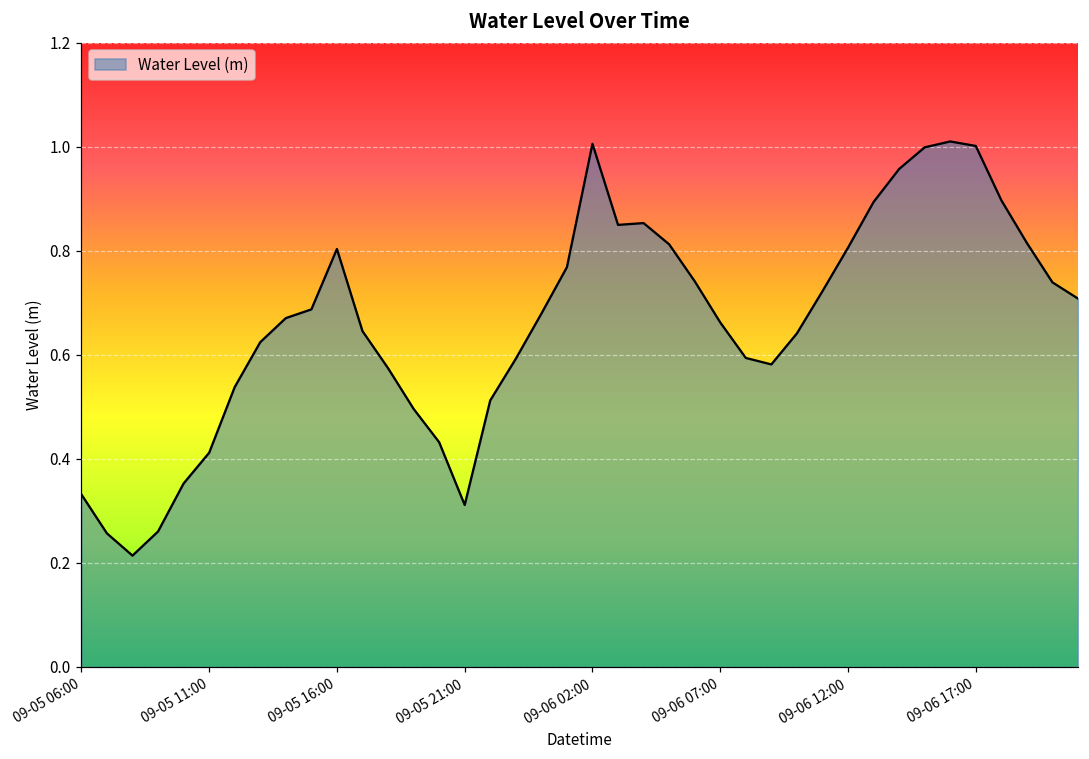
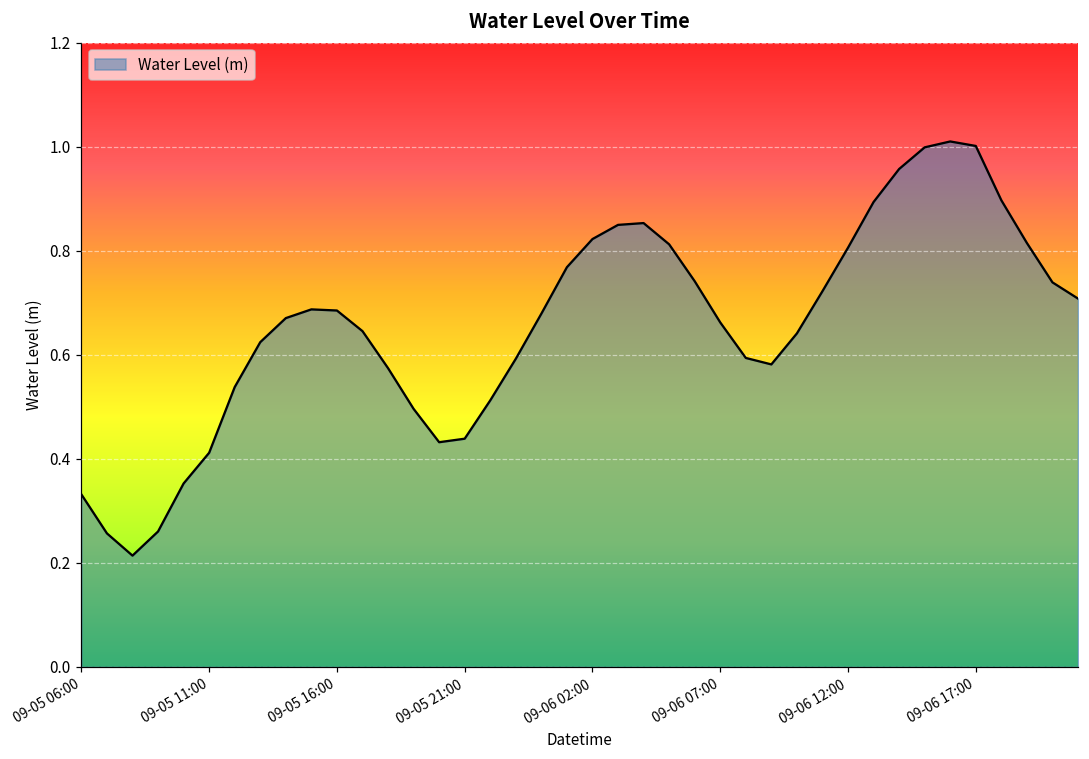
  {
    "09-05 06:00": 0.33,
    "09-05 11:00": 0.41,
-   "09-05 16:00": 0.80,
-   "09-05 21:00": 0.31,
-   "09-06 02:00": 1.01,
+   "09-05 16:00": 0.69,
+   "09-05 21:00": 0.44,
+   "09-06 02:00": 0.82,
    "09-06 07:00": 0.66,
    "09-06 12:00": 0.81,
    "09-06 17:00": 1.00
  }
